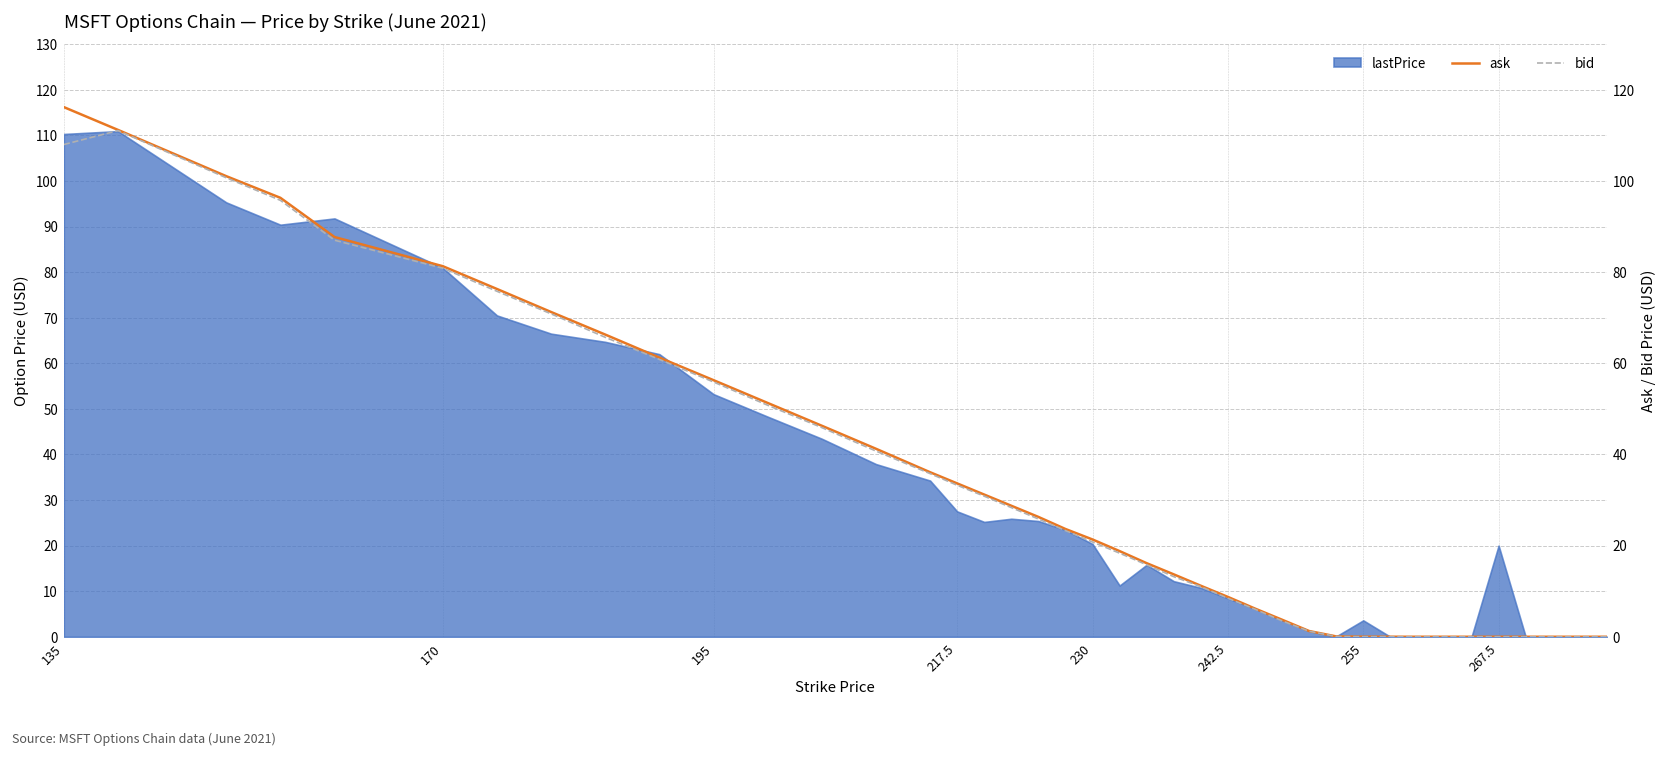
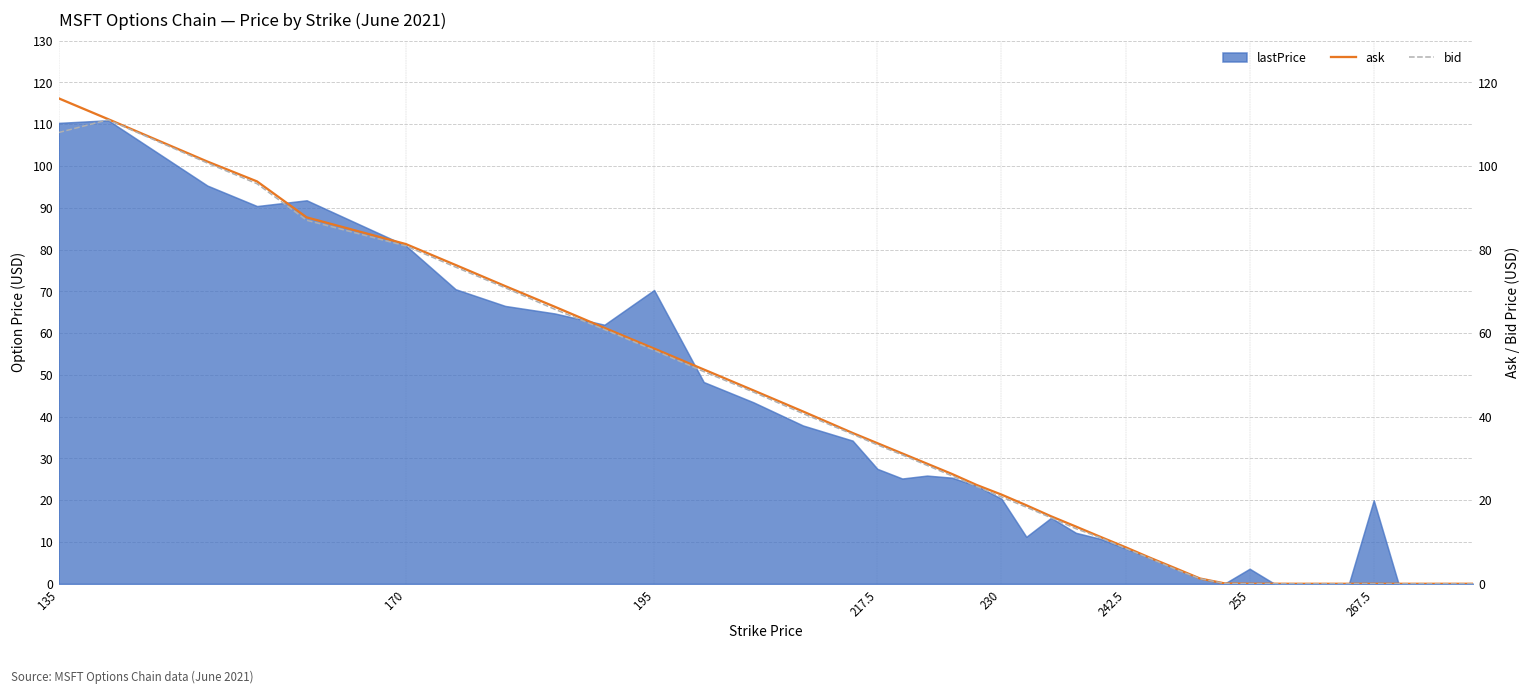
  {
    "lastPrice": {
      "135": 110,
      "170": 81,
-     "195": 53,
+     "195": 70,
      "217.5": 28,
      "230": 20,
      "242.5": 8,
      "255": 4,
      "267.5": 20
    },
    "ask": {
      "135": 116
    },
    "bid": {
      "135": 108
    }
  }
